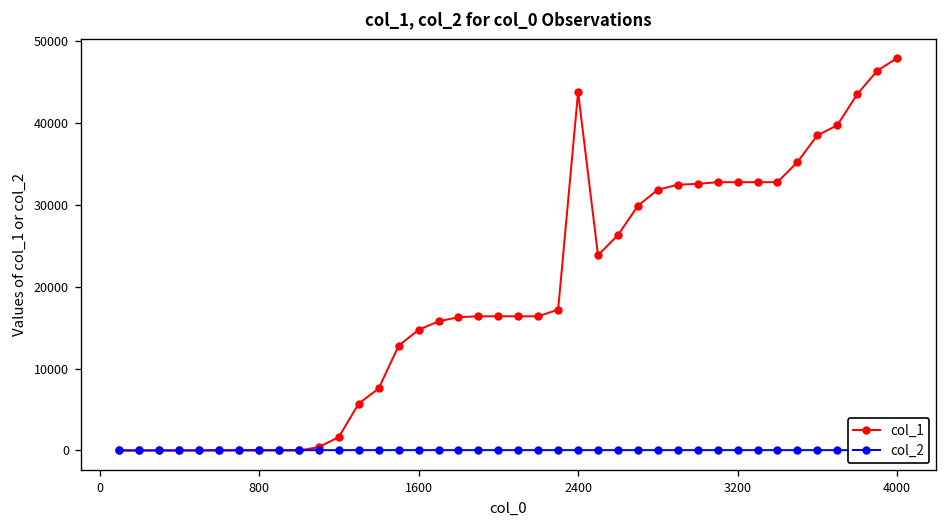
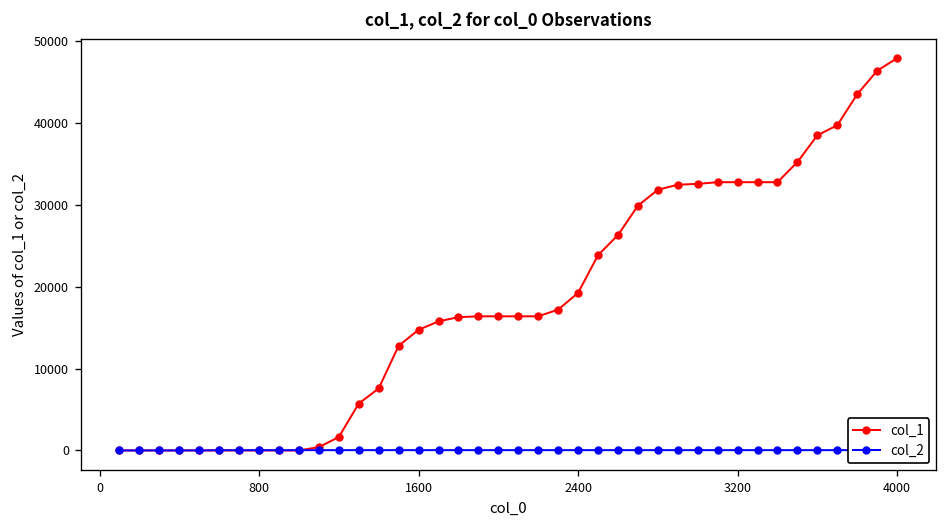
  {
    "col_1": {
      "1600": 15000,
-     "2400": 44000,
+     "2400": 19000,
      "3200": 33000,
      "4000": 48000
    },
    "col_2": {
      "1600": 0,
      "2400": 0,
      "3200": 0
    }
  }
